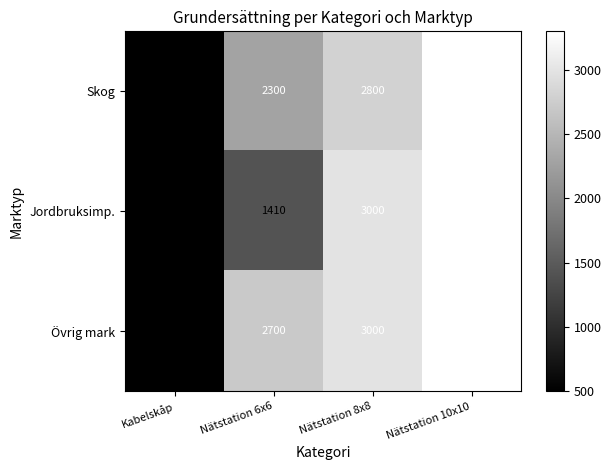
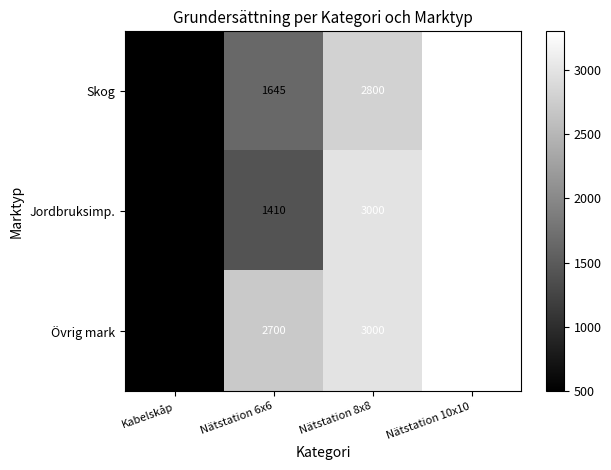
  {
    "Skog": {
-     "Nätstation 6x6": 2300
+     "Nätstation 6x6": 1645
    },
    "Jordbruksimp.": {
      "Nätstation 6x6": 1410
    },
    "Övrig mark": {
      "Nätstation 6x6": 2700
    }
  }
